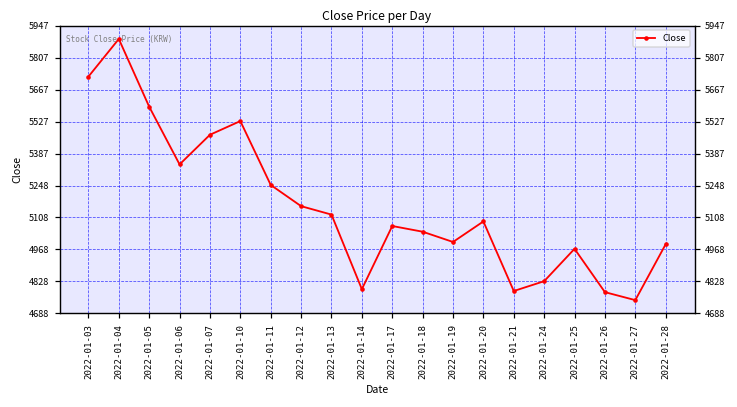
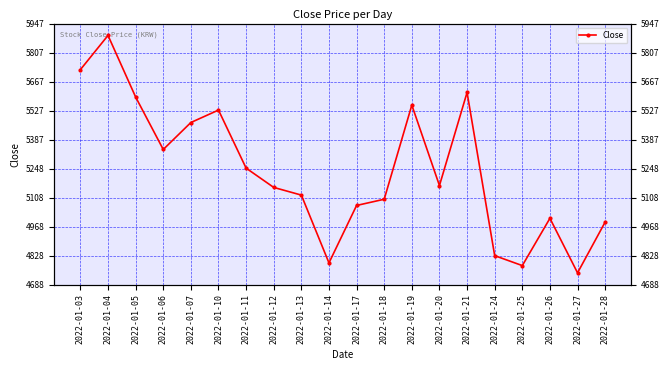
  {
    "2022-01-03": 5730,
    "2022-01-04": 5890,
    "2022-01-05": 5590,
    "2022-01-06": 5340,
    "2022-01-07": 5470,
    "2022-01-10": 5530,
    "2022-01-11": 5250,
    "2022-01-12": 5160,
    "2022-01-13": 5120,
    "2022-01-14": 4790,
    "2022-01-17": 5070,
-   "2022-01-18": 5050,
-   "2022-01-19": 5000,
-   "2022-01-20": 5090,
-   "2022-01-21": 4790,
+   "2022-01-18": 5100,
+   "2022-01-19": 5550,
+   "2022-01-20": 5170,
+   "2022-01-21": 5620,
    "2022-01-24": 4830,
-   "2022-01-25": 4970,
-   "2022-01-26": 4780,
+   "2022-01-25": 4780,
+   "2022-01-26": 5010,
    "2022-01-27": 4750,
    "2022-01-28": 4990
  }
